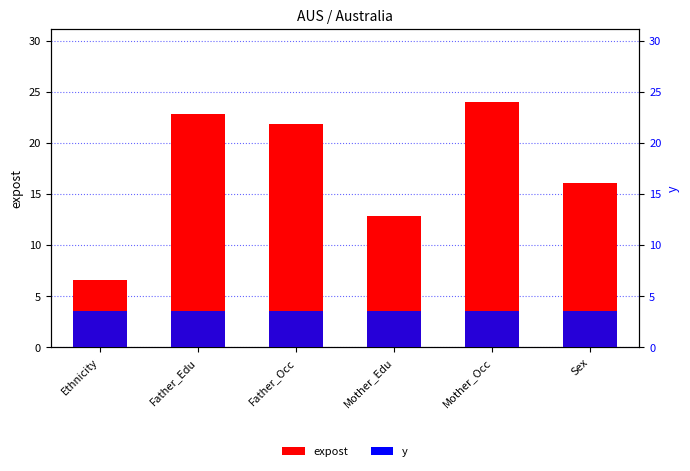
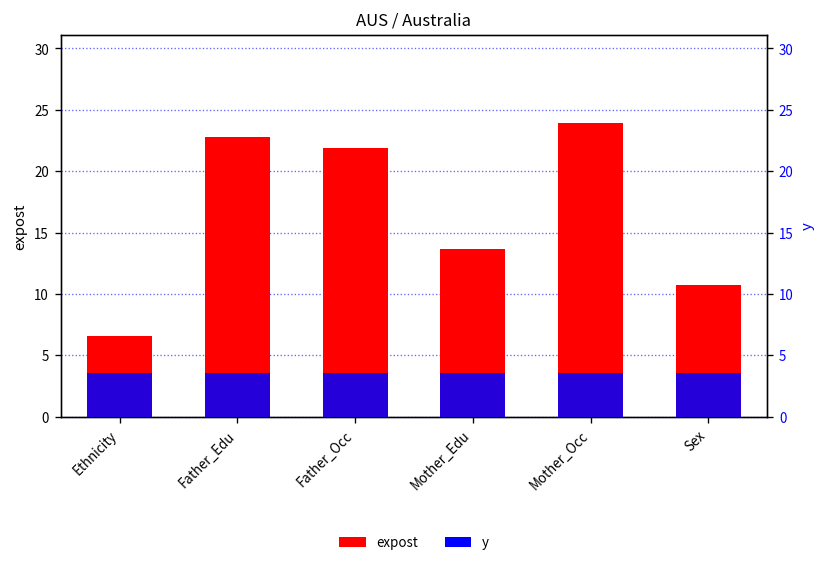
  {
    "expost": {
      "Ethnicity": 6.5,
      "Father_Edu": 22.8,
      "Father_Occ": 21.9,
-     "Mother_Edu": 12.8,
+     "Mother_Edu": 13.6,
      "Mother_Occ": 23.9,
-     "Sex": 16.1
+     "Sex": 10.8
    },
    "y": {
      "Ethnicity": 3.6,
      "Father_Edu": 3.6,
      "Father_Occ": 3.6,
      "Mother_Edu": 3.6,
      "Mother_Occ": 3.6,
      "Sex": 3.6
    }
  }
